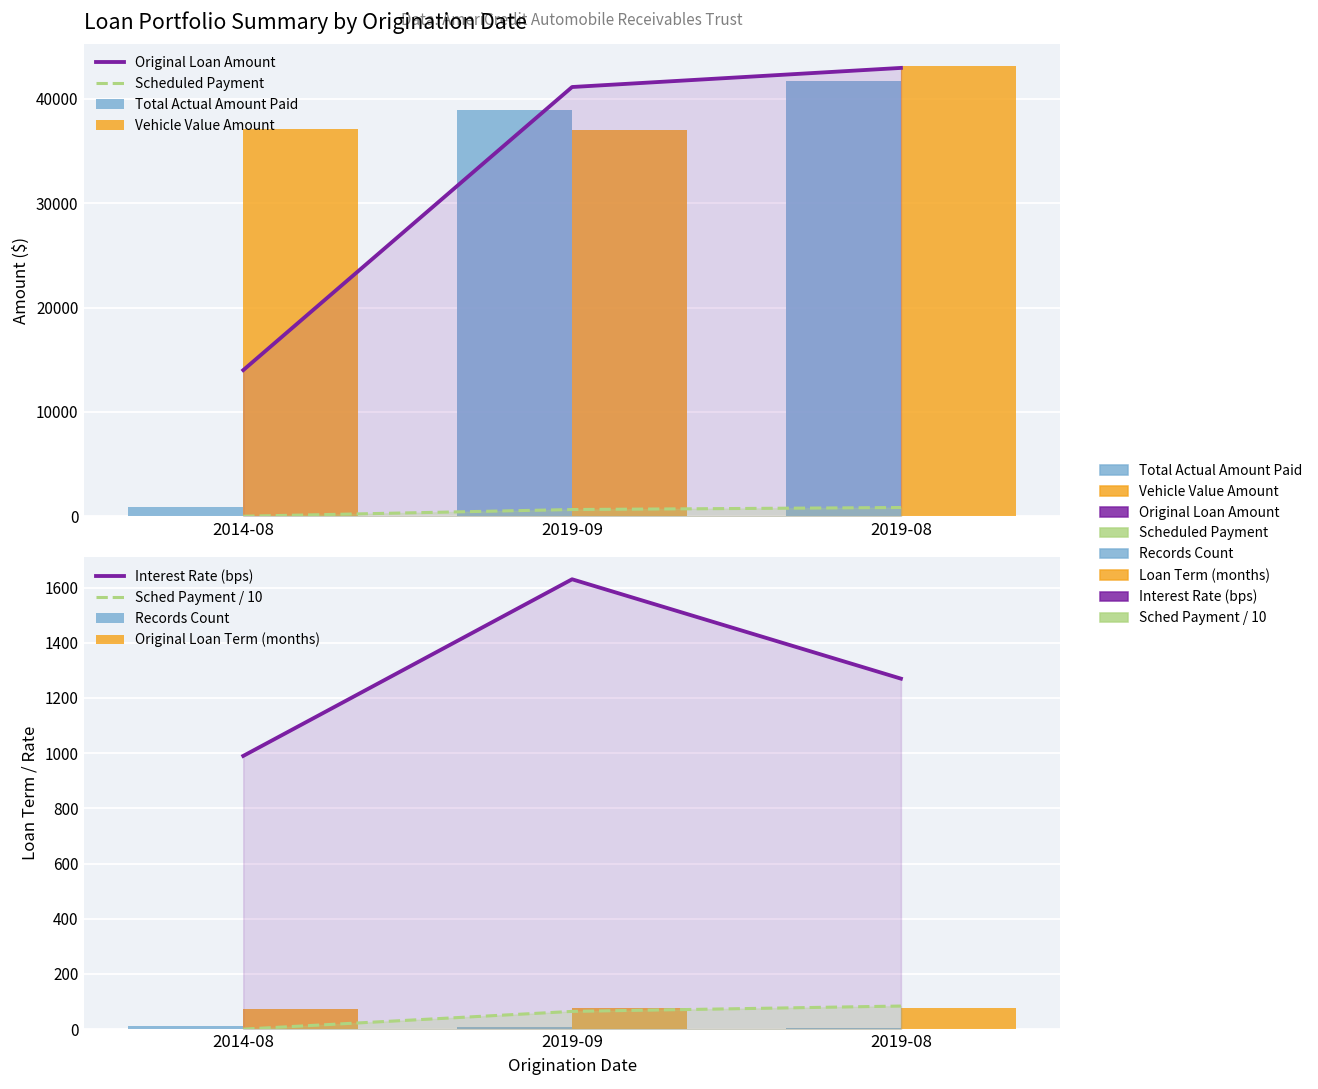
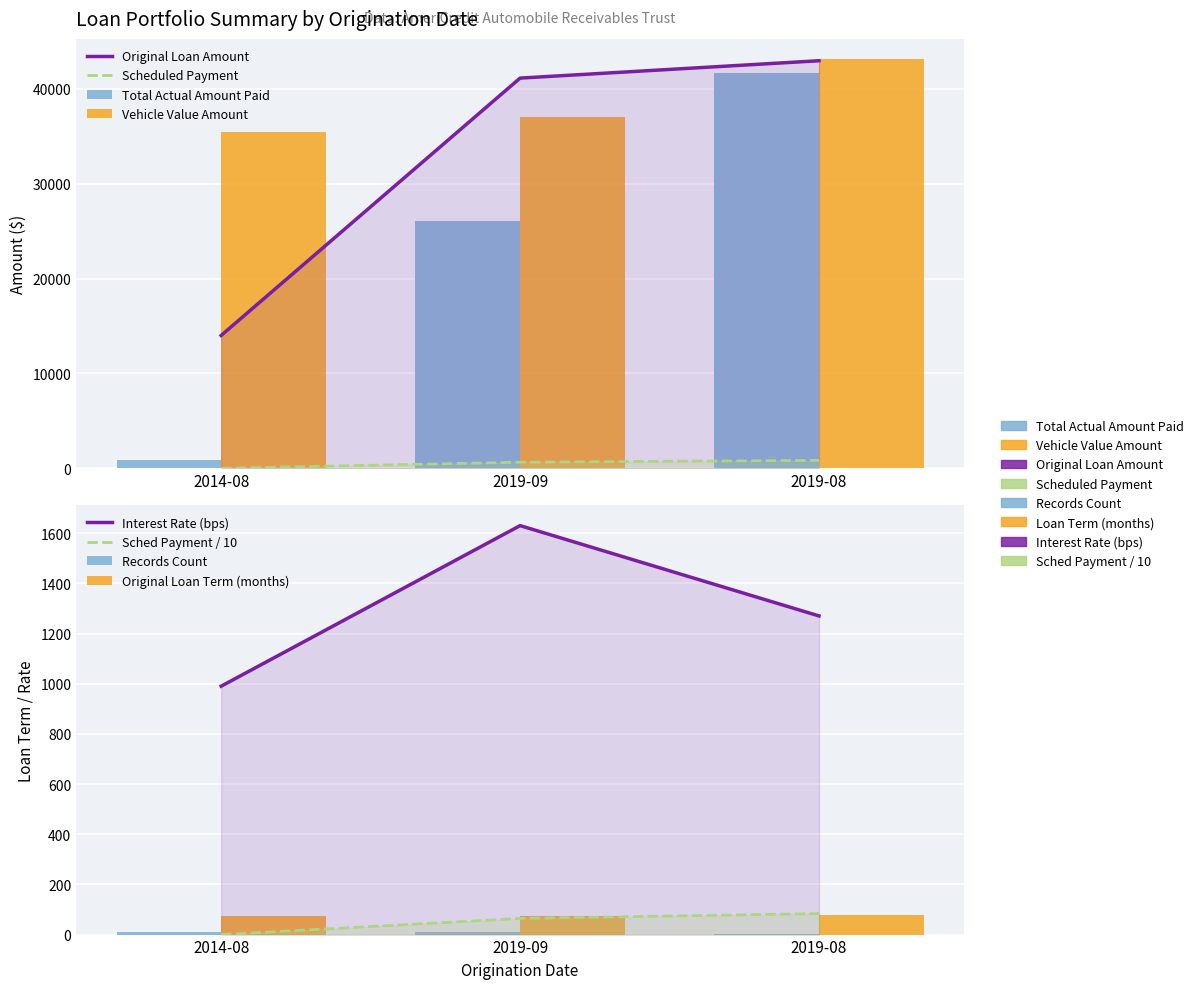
  {
    "Loan Portfolio Summary by Origination Date": {
      "Total Actual Amount Paid": {
        "2014-08": 1000,
-       "2019-09": 39000,
+       "2019-09": 26000,
        "2019-08": 42000
      },
      "Original Loan Amount": {
        "2014-08": 14000,
        "2019-09": 41000,
        "2019-08": 43000
      },
      "Scheduled Payment": {
        "2014-08": 0,
        "2019-09": 1000,
        "2019-08": 1000
      },
      "Vehicle Value Amount": {
-       "2014-08": 37000,
+       "2014-08": 35000,
        "2019-09": 37000,
        "2019-08": 43000
      }
    }
  }
